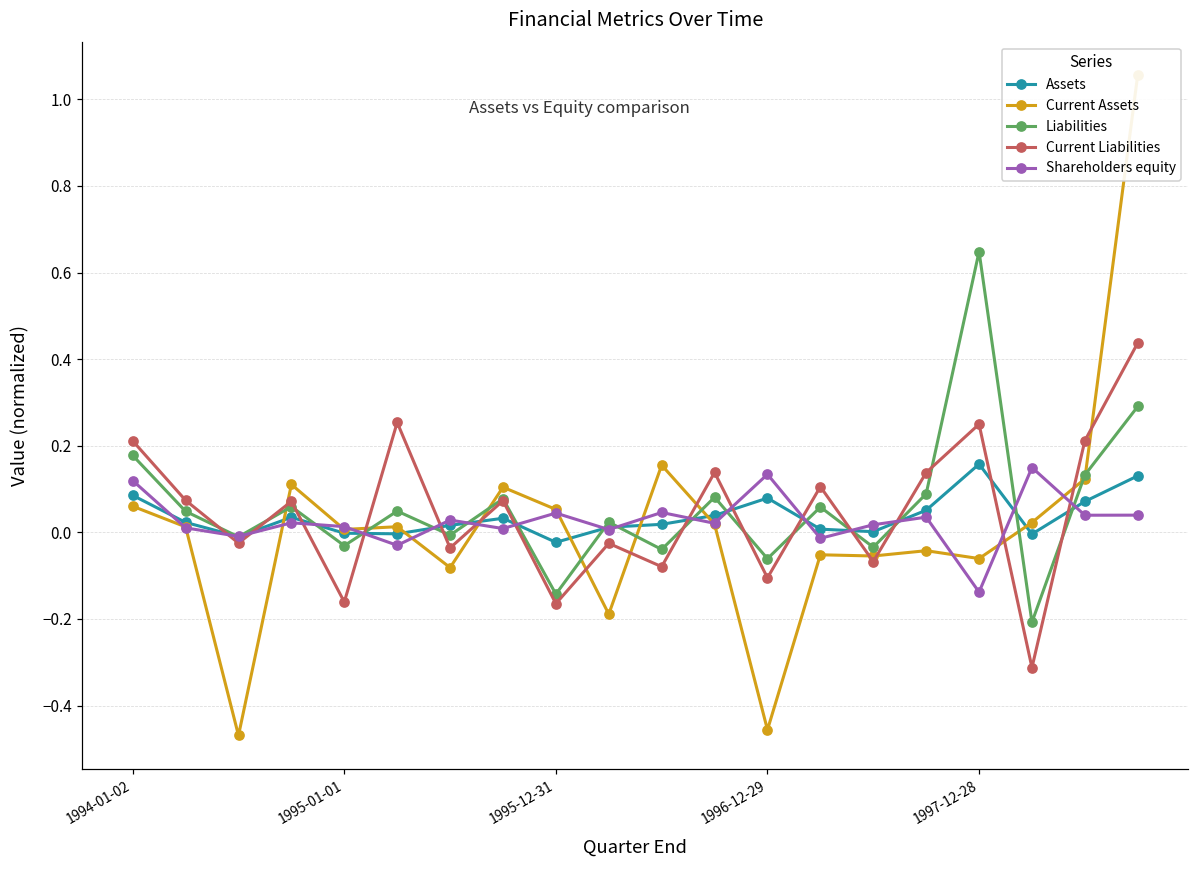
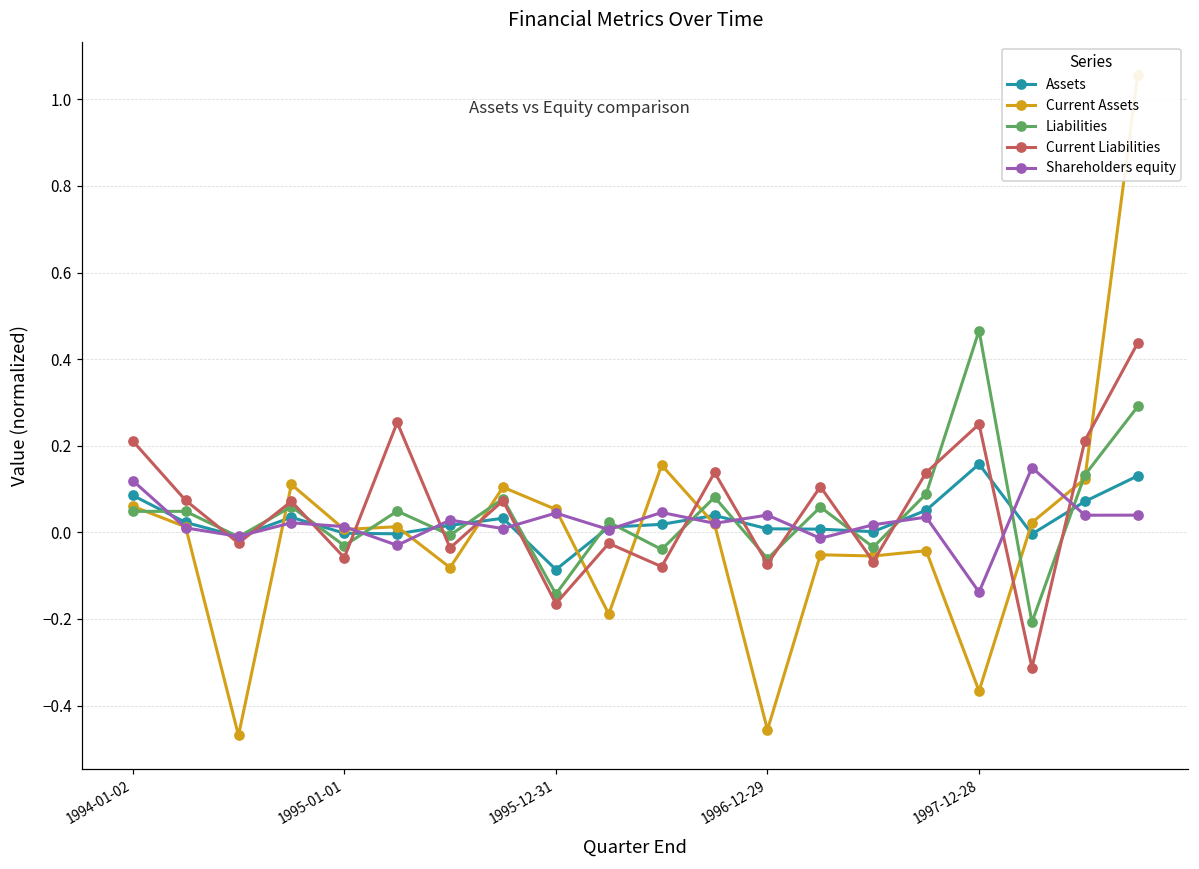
  {
    "Assets": {
-     "1995-12-31": -0.02,
-     "1996-12-29": 0.08
+     "1995-12-31": -0.09,
+     "1996-12-29": 0.01
    },
    "Current Assets": {
-     "1997-12-28": -0.06
+     "1997-12-28": -0.37
    },
    "Liabilities": {
-     "1994-01-02": 0.18,
-     "1997-12-28": 0.65
+     "1994-01-02": 0.05,
+     "1997-12-28": 0.47
    },
    "Current Liabilities": {
-     "1995-01-01": -0.16,
-     "1996-12-29": -0.11
+     "1995-01-01": -0.06,
+     "1996-12-29": -0.07
    },
    "Shareholders equity": {
-     "1996-12-29": 0.13
+     "1996-12-29": 0.04
    }
  }
